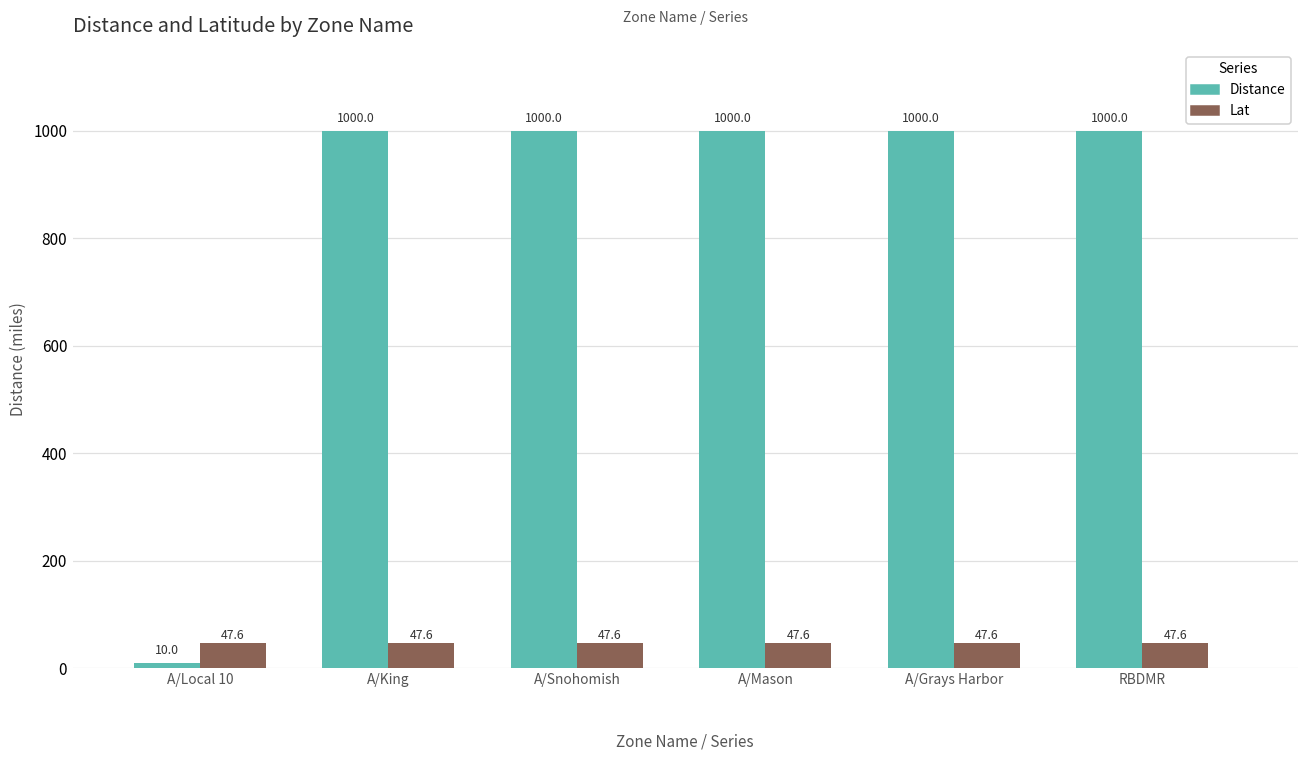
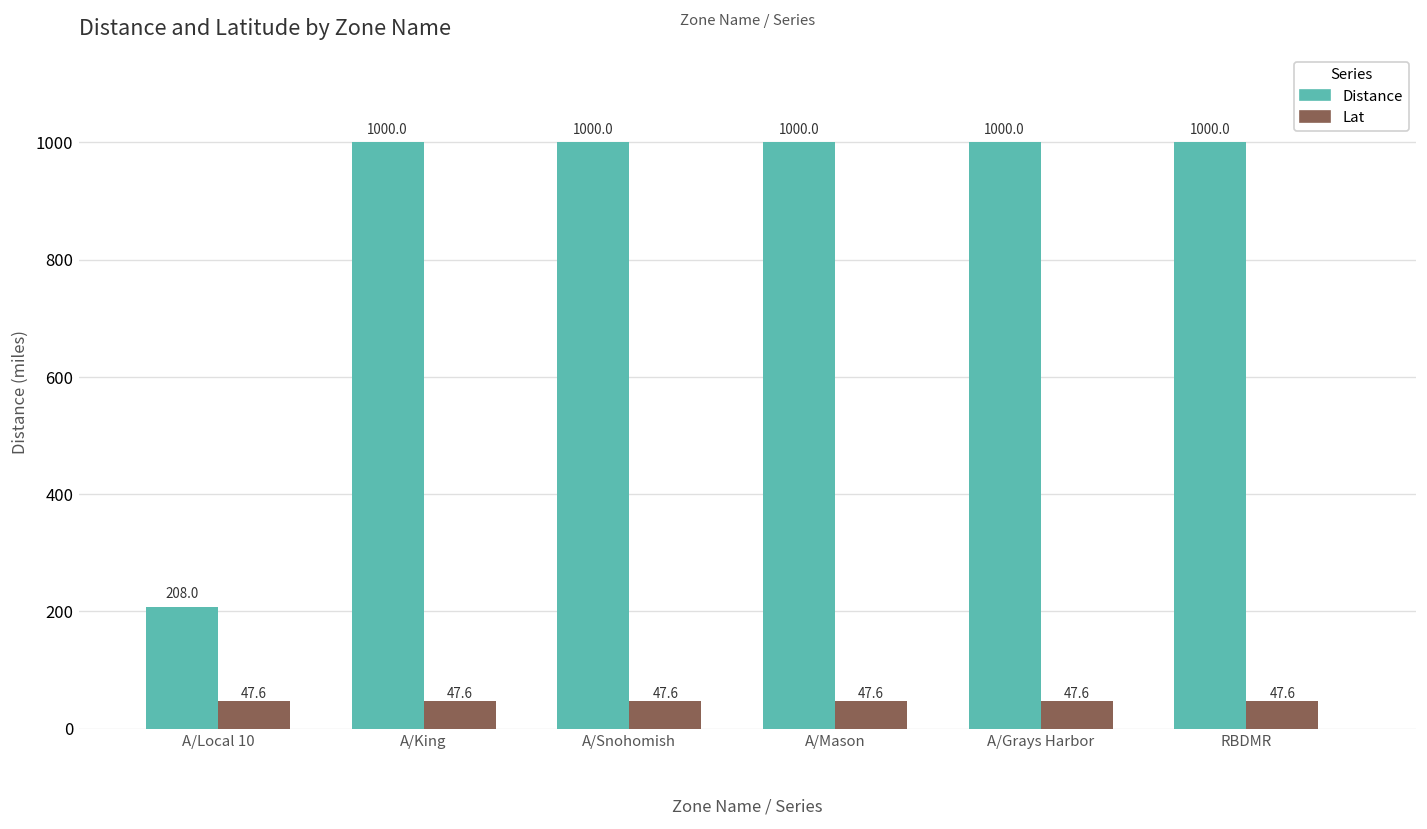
  {
    "Distance": {
-     "A/Local 10": 10.0,
+     "A/Local 10": 208.0,
      "A/King": 1000.0,
      "A/Snohomish": 1000.0,
      "A/Mason": 1000.0,
      "A/Grays Harbor": 1000.0,
      "RBDMR": 1000.0
    },
    "Lat": {
      "A/Local 10": 47.6,
      "A/King": 47.6,
      "A/Snohomish": 47.6,
      "A/Mason": 47.6,
      "A/Grays Harbor": 47.6,
      "RBDMR": 47.6
    }
  }
